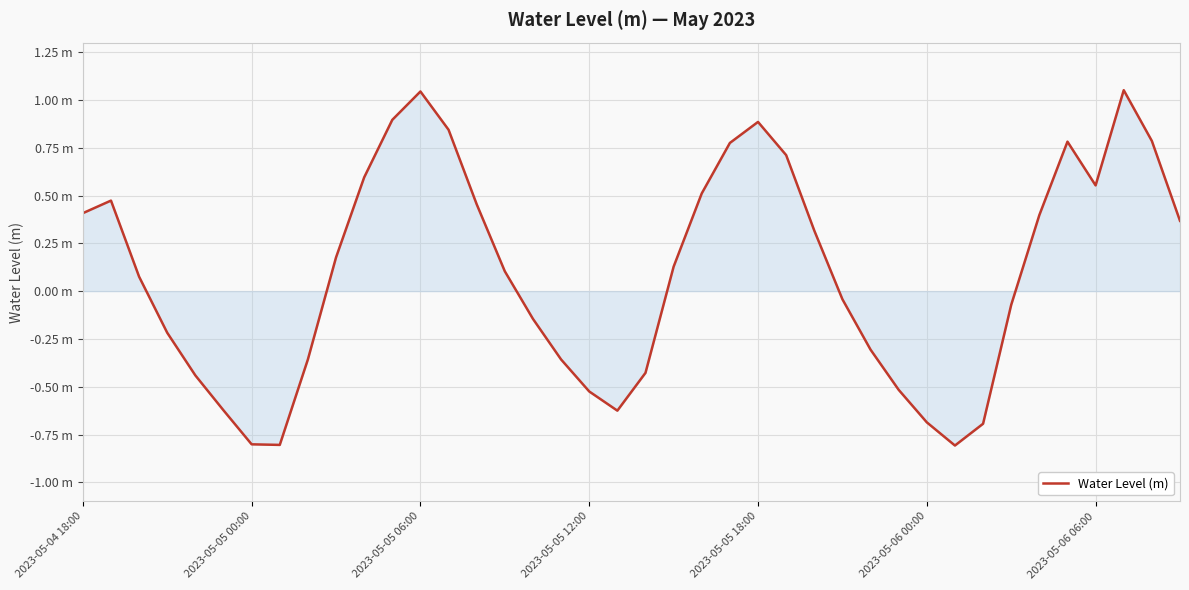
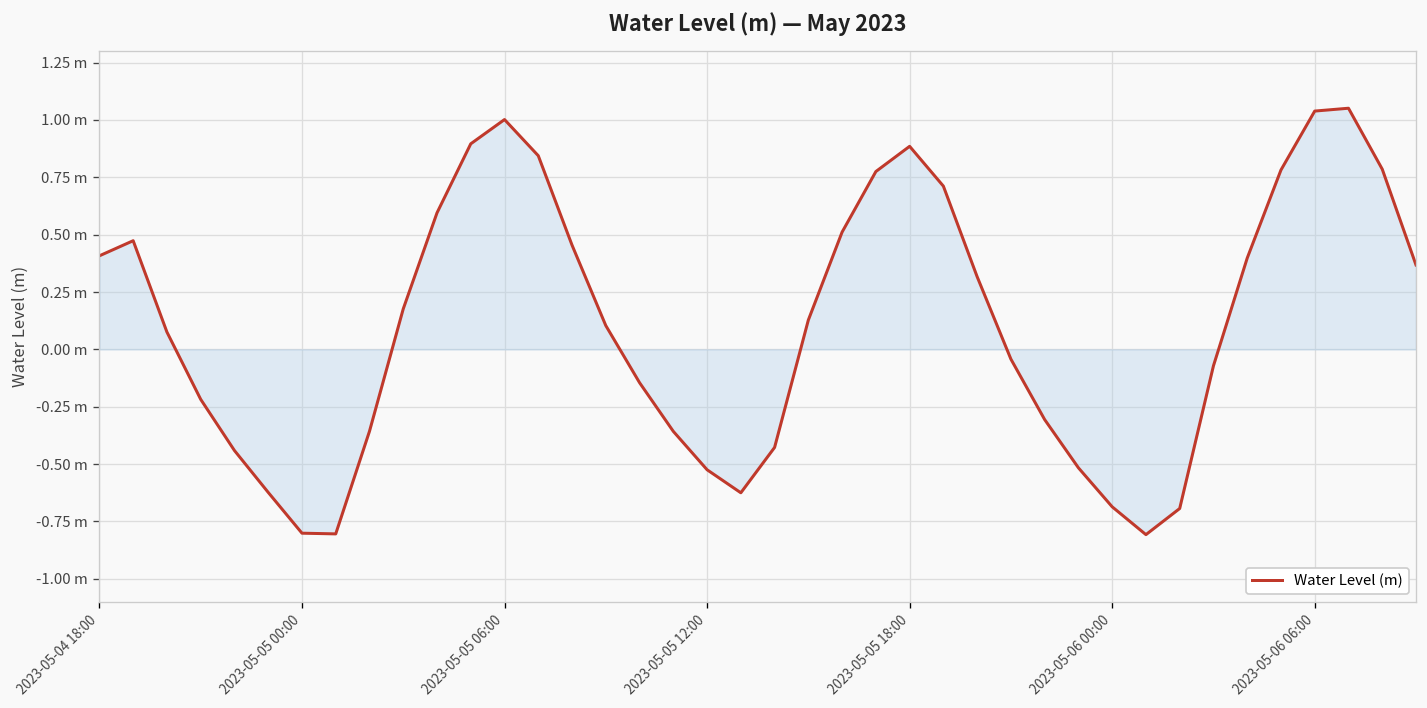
  {
    "Water Level (m)": {
      "2023-05-05 00:00": "-0.80 m",
-     "2023-05-05 06:00": "1.04 m",
+     "2023-05-05 06:00": "1.00 m",
      "2023-05-05 12:00": "-0.52 m",
      "2023-05-06 00:00": "-0.69 m",
-     "2023-05-06 06:00": "0.55 m"
+     "2023-05-06 06:00": "1.04 m"
    }
  }
